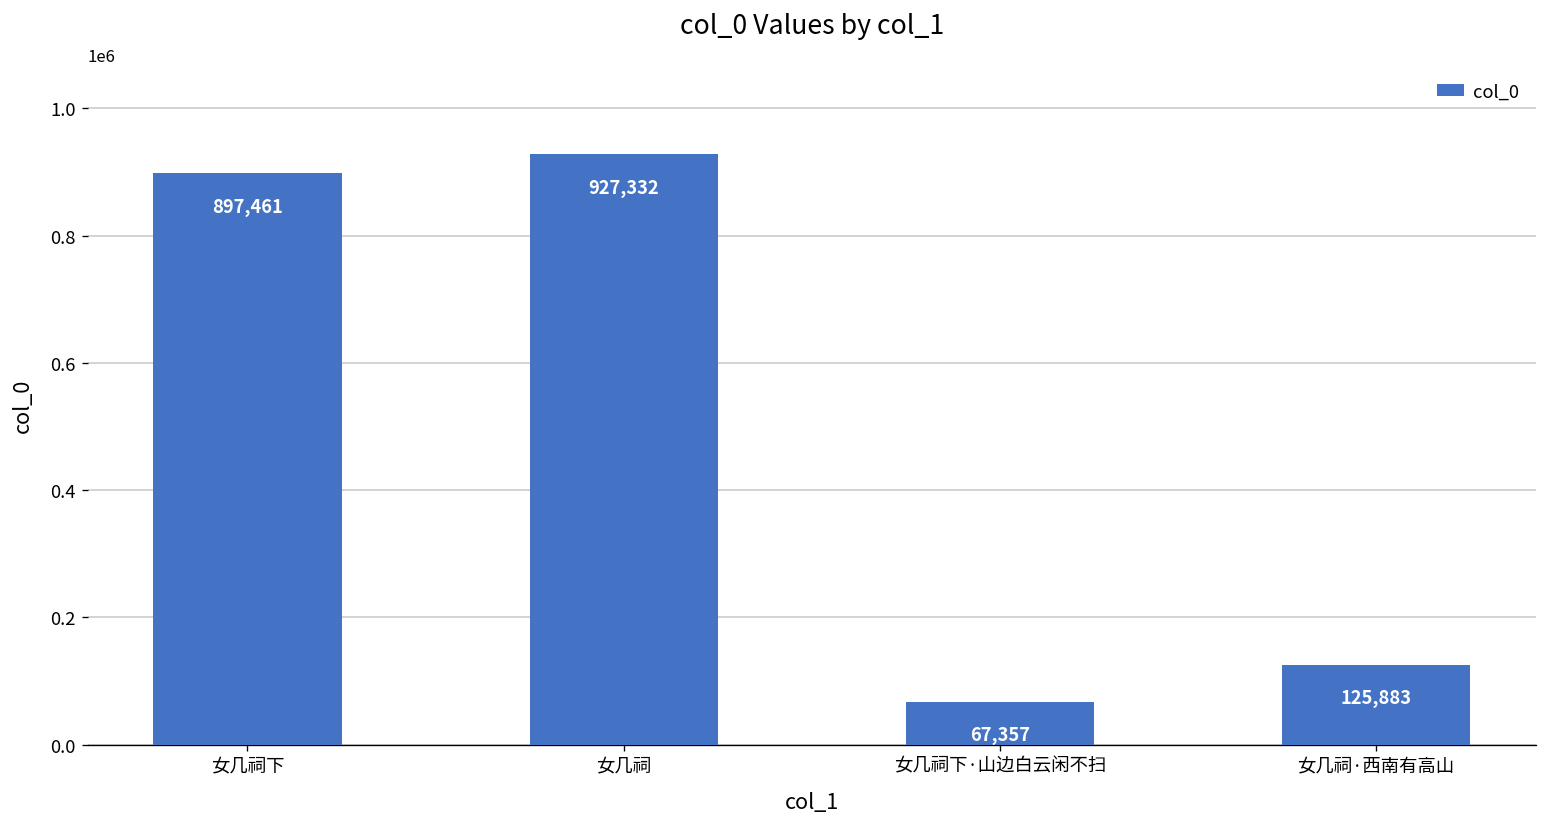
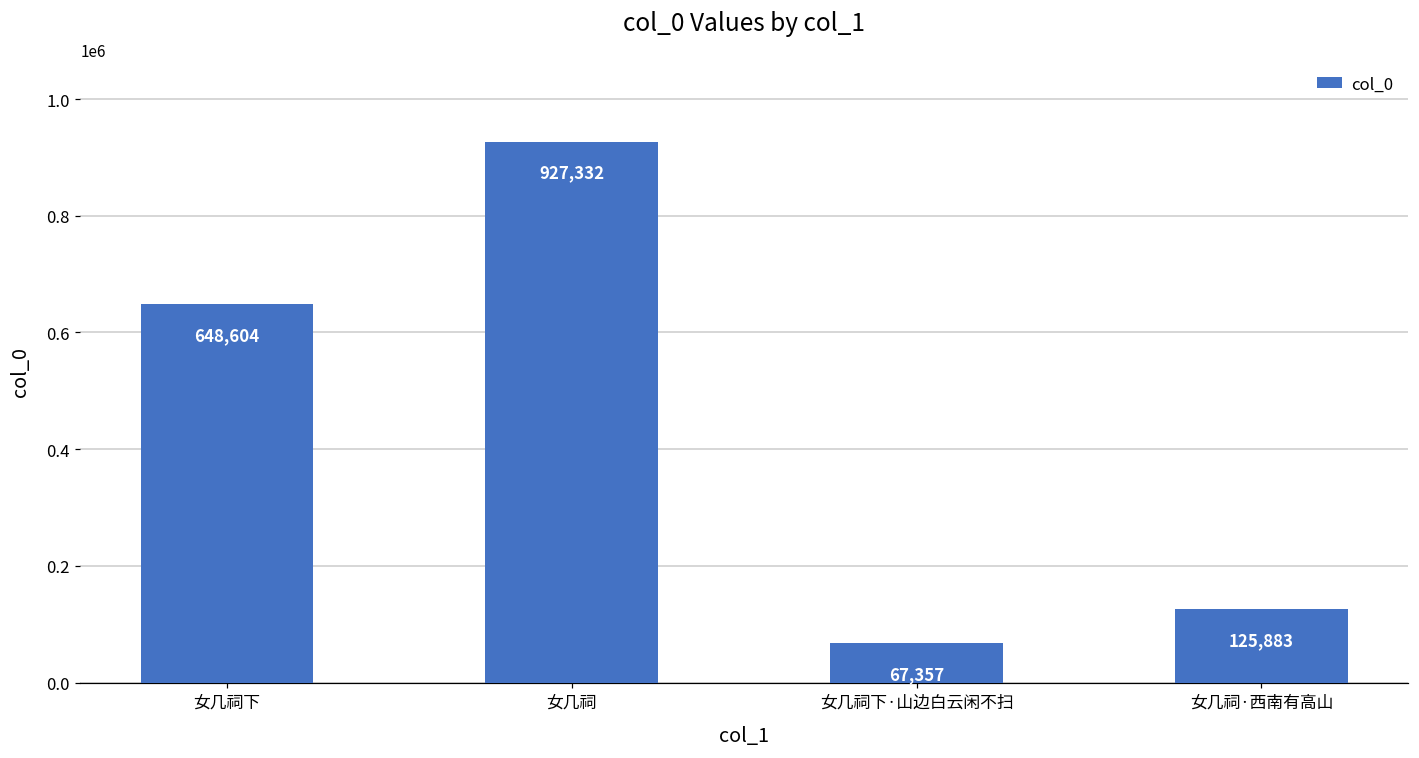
  {
-   "女几祠下": "897,461",
+   "女几祠下": "648,604",
    "女几祠": "927,332",
    "女几祠下·山边白云闲不扫": "67,357",
    "女几祠·西南有高山": "125,883"
  }
